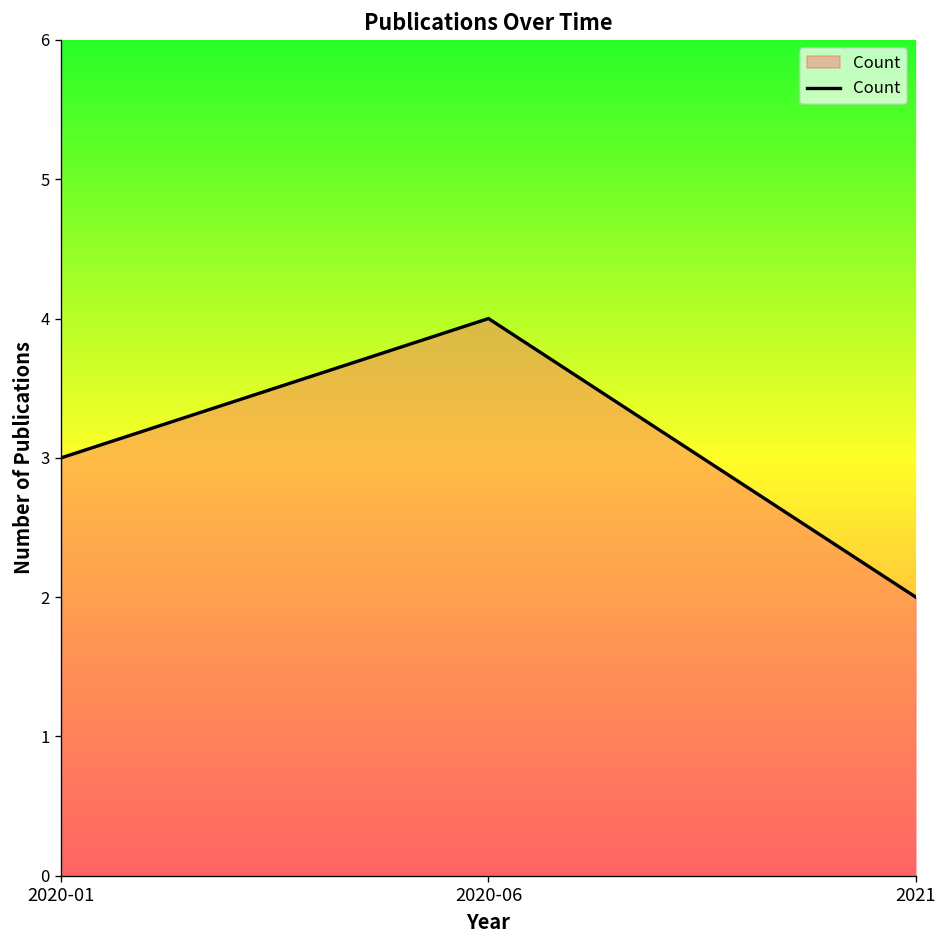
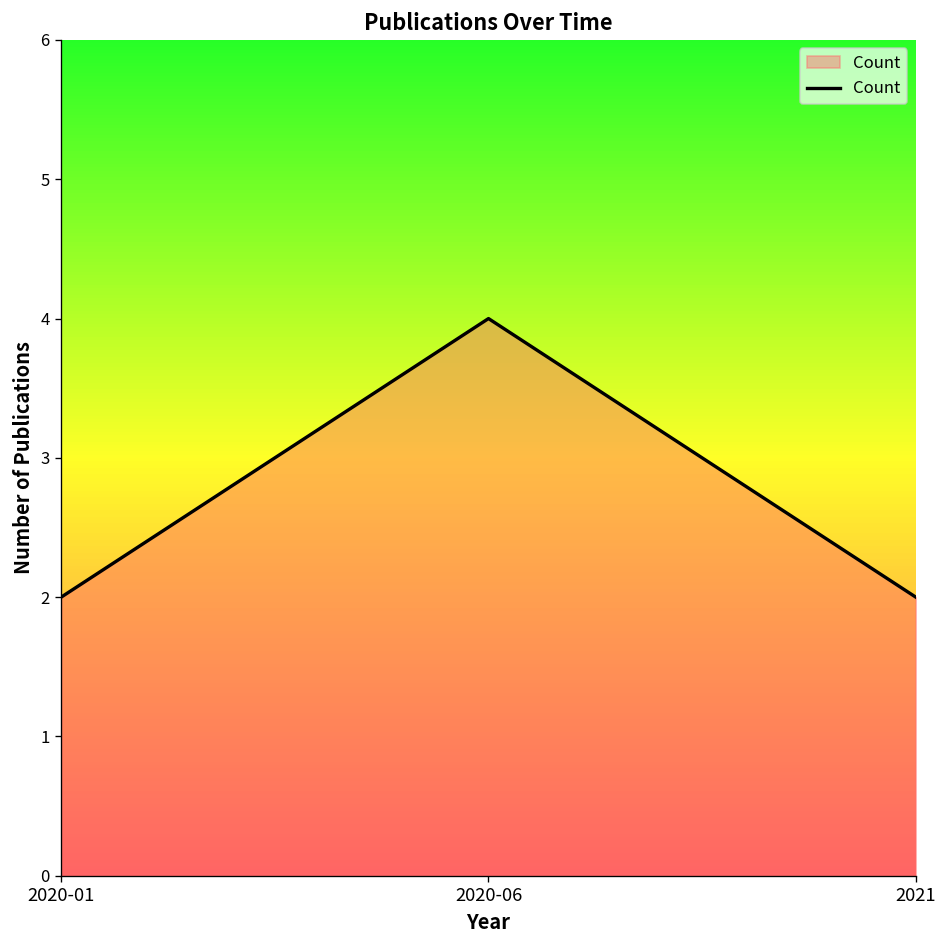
  {
-   "2020-01": 3,
+   "2020-01": 2,
    "2020-06": 4,
    "2021": 2
  }
